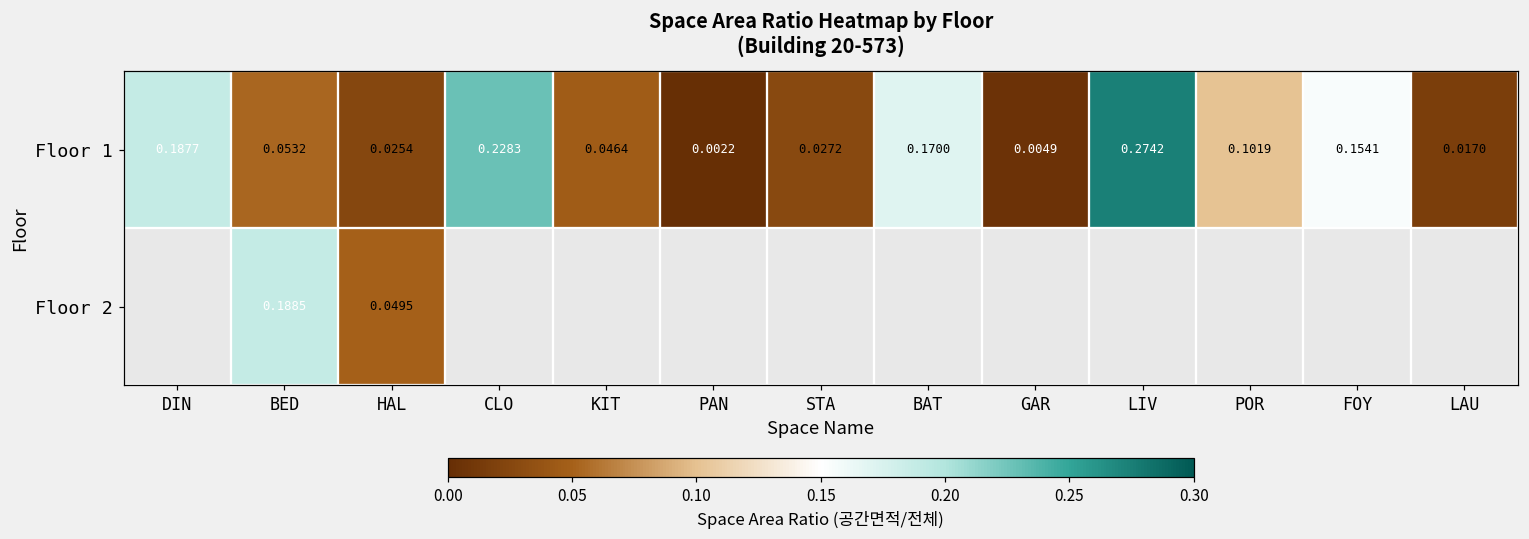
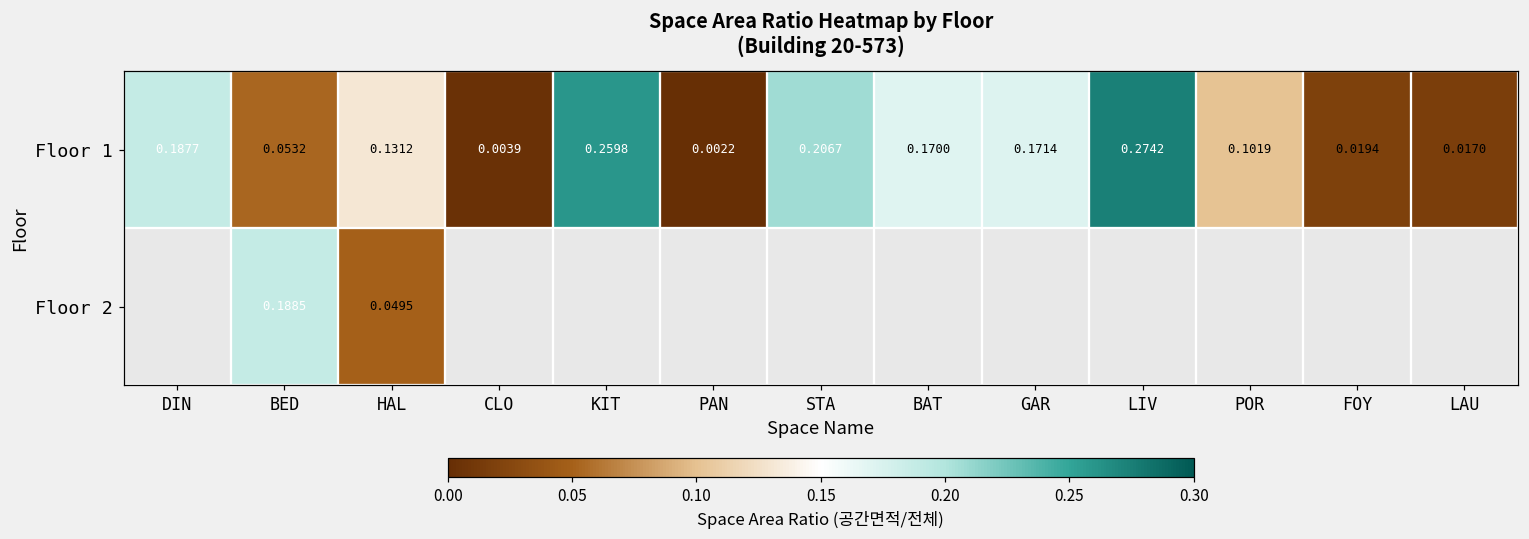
  {
    "Floor 1": {
      "DIN": 0.1877,
      "BED": 0.0532,
-     "HAL": 0.0254,
-     "CLO": 0.2283,
-     "KIT": 0.0464,
+     "HAL": 0.1312,
+     "CLO": 0.0039,
+     "KIT": 0.2598,
      "PAN": 0.0022,
-     "STA": 0.0272,
+     "STA": 0.2067,
      "BAT": 0.1700,
-     "GAR": 0.0049,
+     "GAR": 0.1714,
      "LIV": 0.2742,
      "POR": 0.1019,
-     "FOY": 0.1541,
+     "FOY": 0.0194,
      "LAU": 0.0170
    },
    "Floor 2": {
      "BED": 0.1885,
      "HAL": 0.0495
    }
  }
